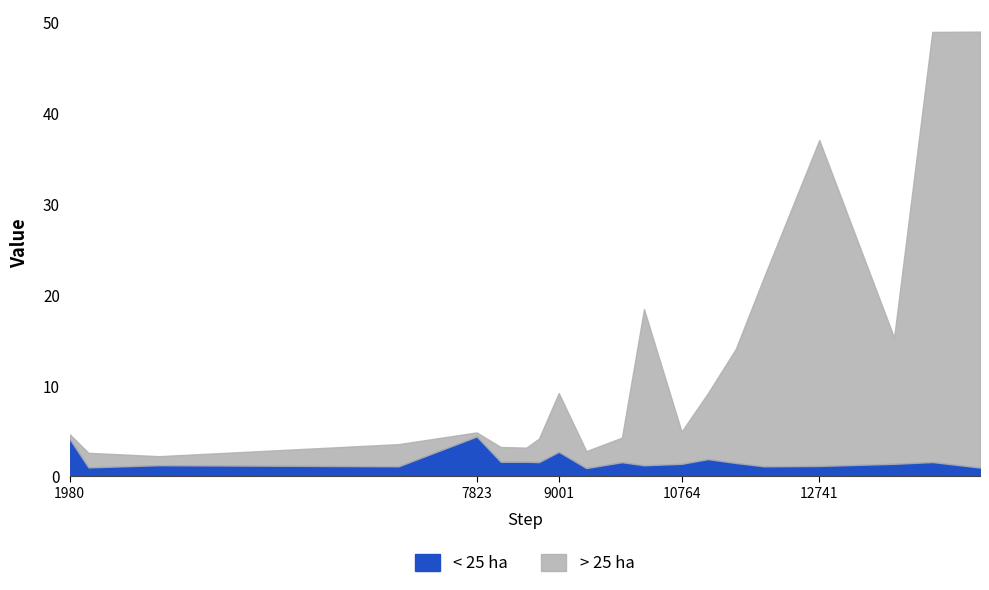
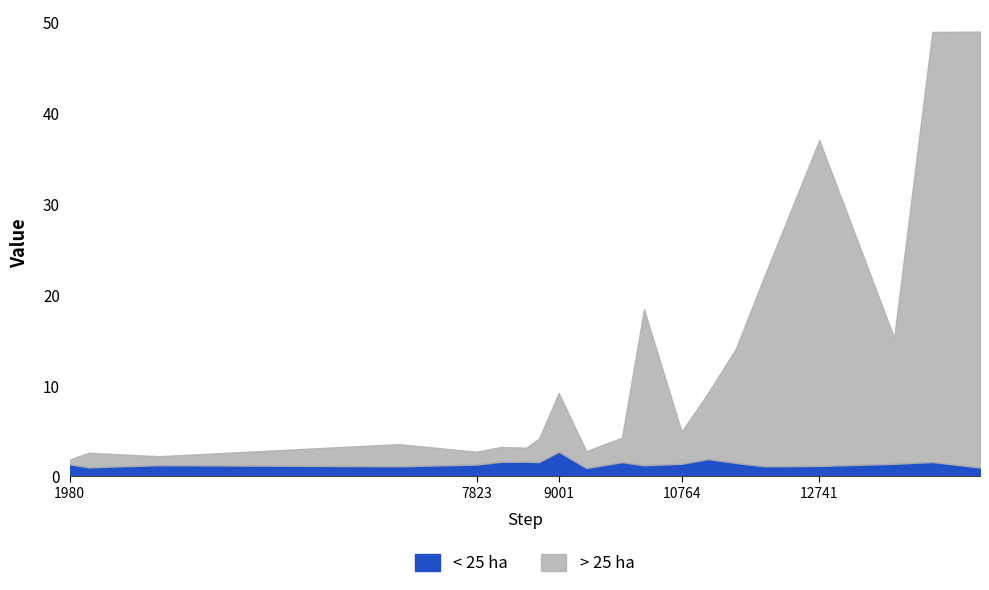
  {
    "< 25 ha": {
-     "1980": 4,
-     "7823": 4,
+     "1980": 1,
+     "7823": 1,
      "9001": 3,
      "10764": 1,
      "12741": 1
    },
    "> 25 ha": {
      "1980": 1,
-     "7823": 0,
+     "7823": 1,
      "9001": 6,
      "10764": 4,
      "12741": 36
    }
  }
